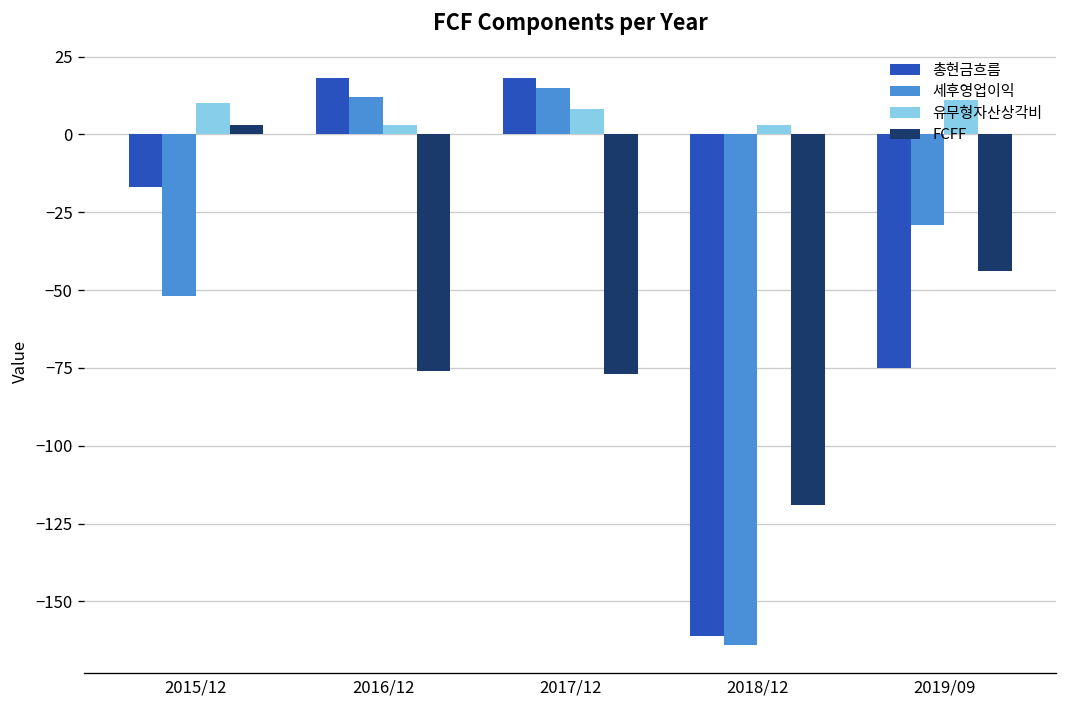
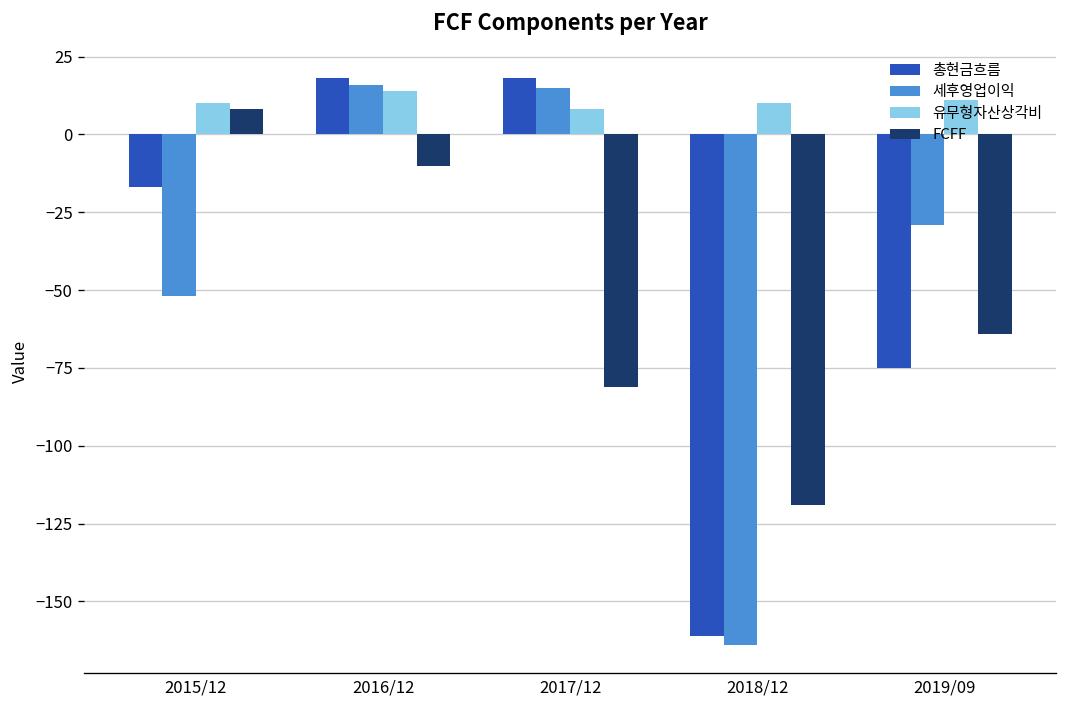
  {
    "총현금흐름": {
      "2015/12": -17,
      "2016/12": 18,
      "2017/12": 18,
      "2018/12": -161,
      "2019/09": -75
    },
    "세후영업이익": {
      "2015/12": -52,
-     "2016/12": 12,
+     "2016/12": 16,
      "2017/12": 15,
      "2018/12": -164,
      "2019/09": -29
    },
    "유무형자산상각비": {
      "2015/12": 10,
-     "2016/12": 3,
+     "2016/12": 14,
      "2017/12": 8,
-     "2018/12": 3,
+     "2018/12": 10,
      "2019/09": 11
    },
    "FCFF": {
-     "2015/12": 3,
-     "2016/12": -76,
-     "2017/12": -77,
+     "2015/12": 8,
+     "2016/12": -10,
+     "2017/12": -81,
      "2018/12": -119,
-     "2019/09": -44
+     "2019/09": -64
    }
  }
